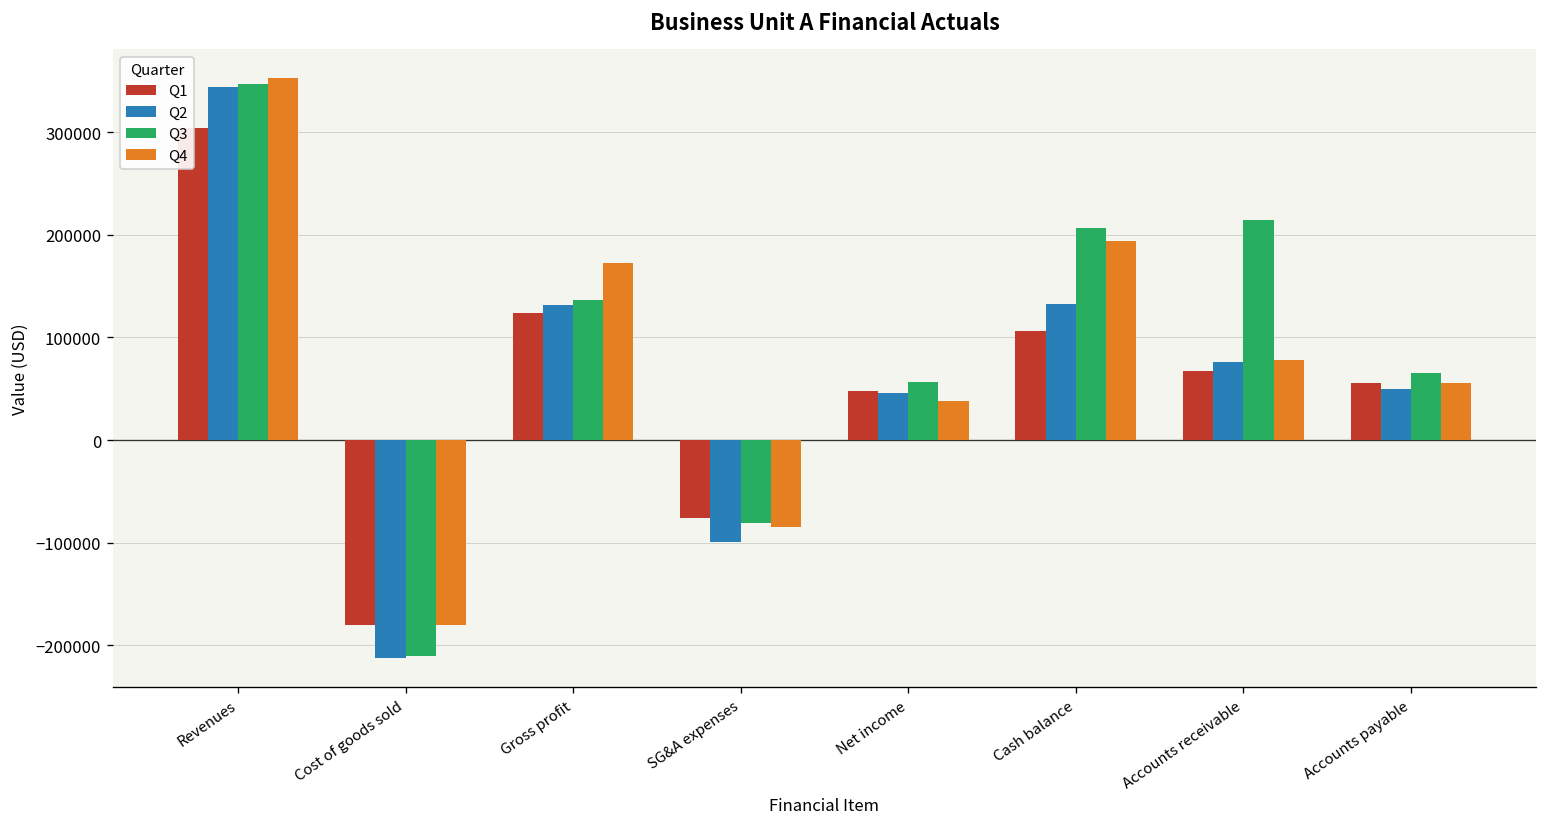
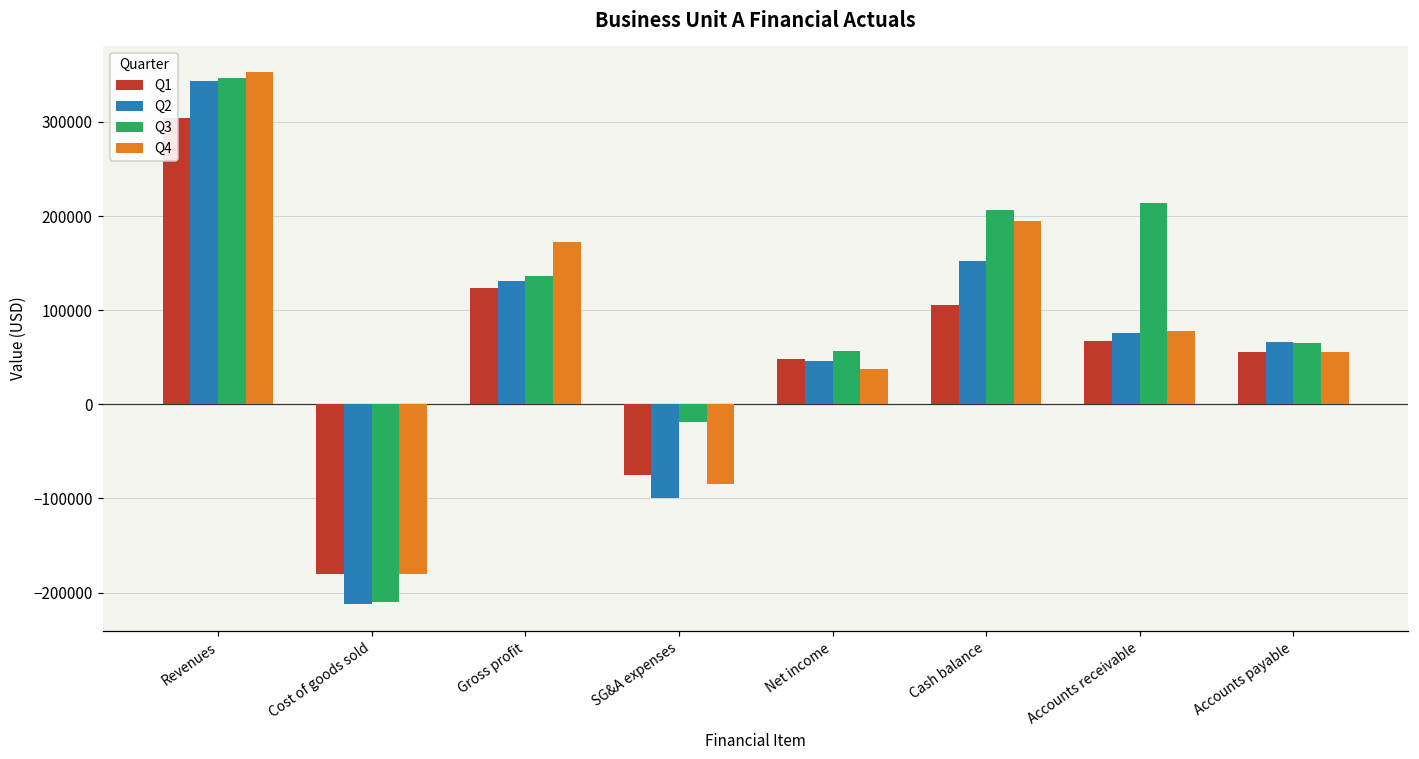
  {
    "Q1": {
      "Cost of goods sold": -180000,
      "Gross profit": 120000,
      "SG&A expenses": -80000,
      "Net income": 50000,
      "Cash balance": 110000,
      "Accounts receivable": 70000,
      "Accounts payable": 60000
    },
    "Q2": {
      "Revenues": 340000,
      "Cost of goods sold": -210000,
      "Gross profit": 130000,
      "SG&A expenses": -100000,
      "Net income": 50000,
-     "Cash balance": 130000,
+     "Cash balance": 150000,
      "Accounts receivable": 80000,
-     "Accounts payable": 50000
+     "Accounts payable": 70000
    },
    "Q3": {
      "Revenues": 350000,
      "Cost of goods sold": -210000,
      "Gross profit": 140000,
-     "SG&A expenses": -80000,
+     "SG&A expenses": -20000,
      "Net income": 60000,
      "Cash balance": 210000,
      "Accounts receivable": 210000,
      "Accounts payable": 70000
    },
    "Q4": {
      "Revenues": 350000,
      "Cost of goods sold": -180000,
      "Gross profit": 170000,
      "SG&A expenses": -80000,
      "Net income": 40000,
      "Cash balance": 190000,
      "Accounts receivable": 80000,
      "Accounts payable": 60000
    }
  }
